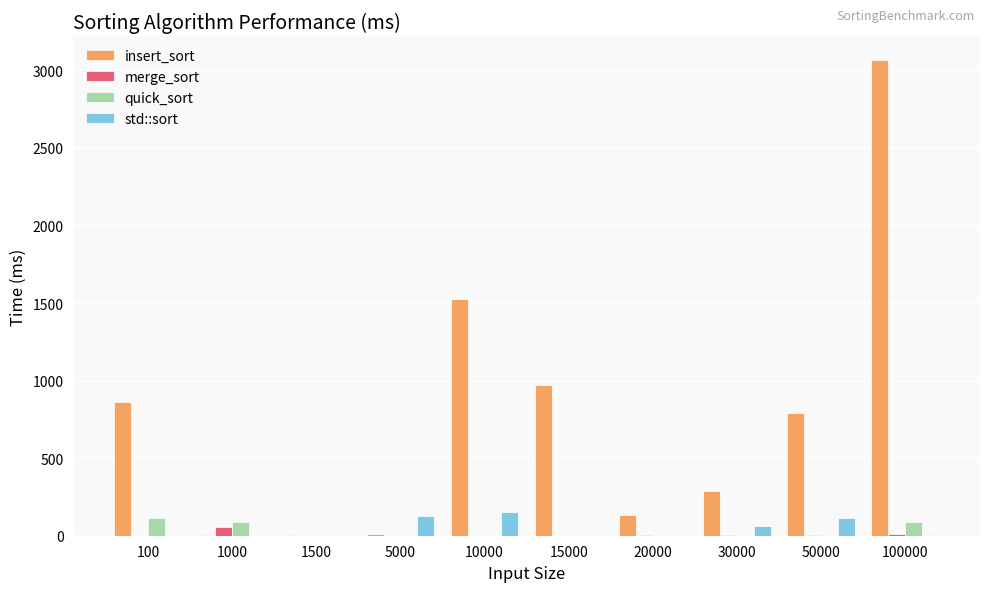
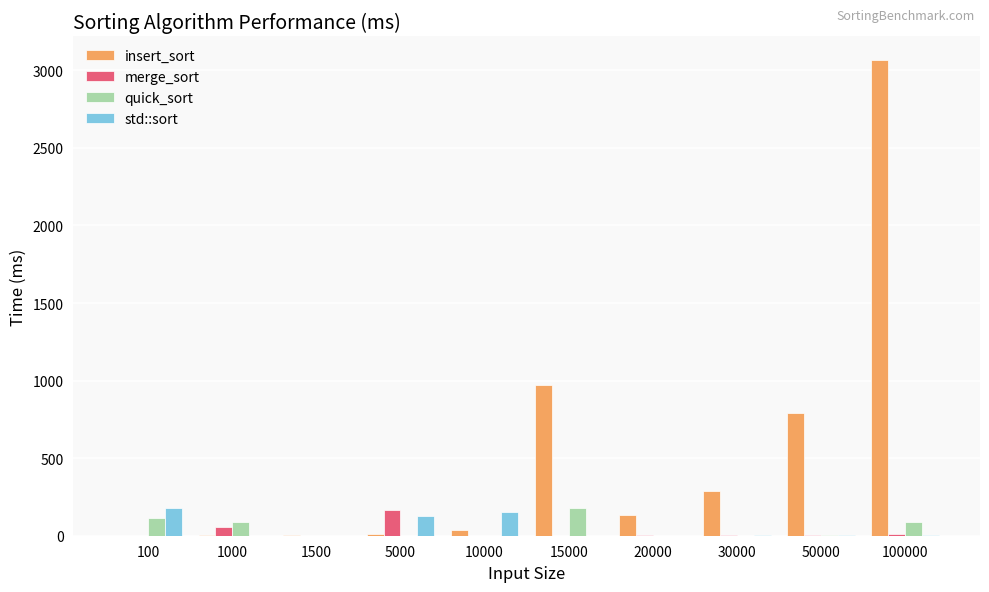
  {
    "insert_sort": {
-     "100": 860,
-     "10000": 1530,
+     "100": 0,
+     "10000": 40,
      "15000": 970,
      "20000": 130,
      "30000": 290,
      "50000": 790,
      "100000": 3070
    },
    "merge_sort": {
      "1000": 50,
-     "5000": 0
+     "5000": 170
    },
    "quick_sort": {
      "100": 120,
      "1000": 90,
-     "15000": 0,
+     "15000": 180,
      "100000": 90
    },
    "std::sort": {
-     "100": 0,
+     "100": 180,
      "5000": 130,
      "10000": 150,
-     "30000": 60,
-     "50000": 120
+     "30000": 0,
+     "50000": 0
    }
  }
